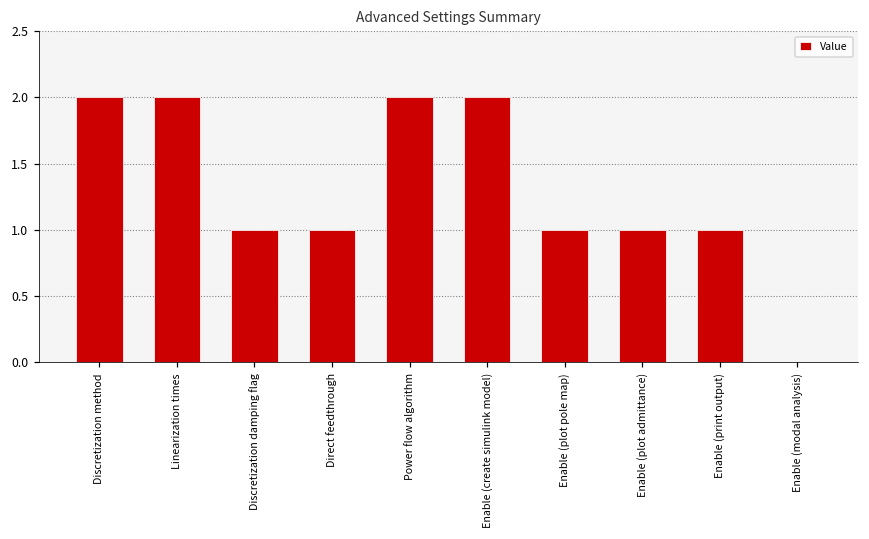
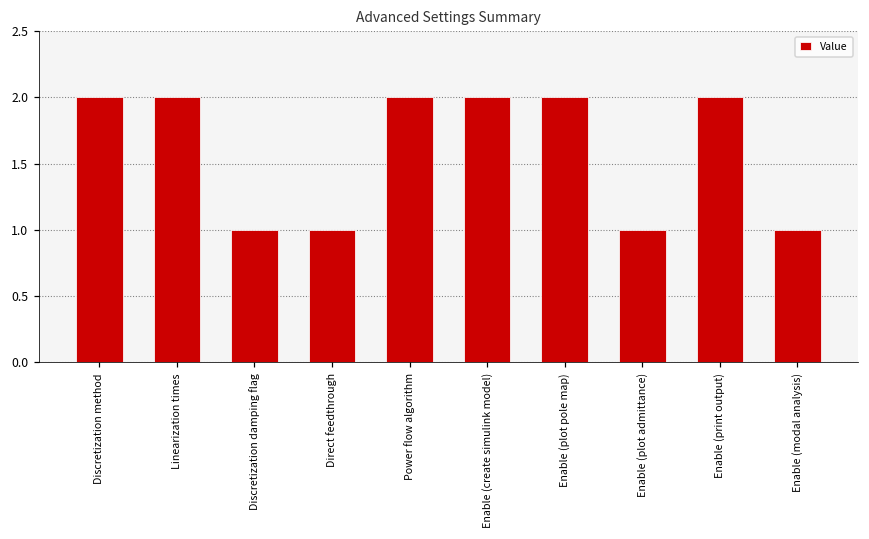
  {
    "Discretization method": 2,
    "Linearization times": 2,
    "Discretization damping flag": 1,
    "Direct feedthrough": 1,
    "Power flow algorithm": 2,
    "Enable (create simulink model)": 2,
-   "Enable (plot pole map)": 1,
+   "Enable (plot pole map)": 2,
    "Enable (plot admittance)": 1,
-   "Enable (print output)": 1,
-   "Enable (modal analysis)": 0
+   "Enable (print output)": 2,
+   "Enable (modal analysis)": 1
  }
